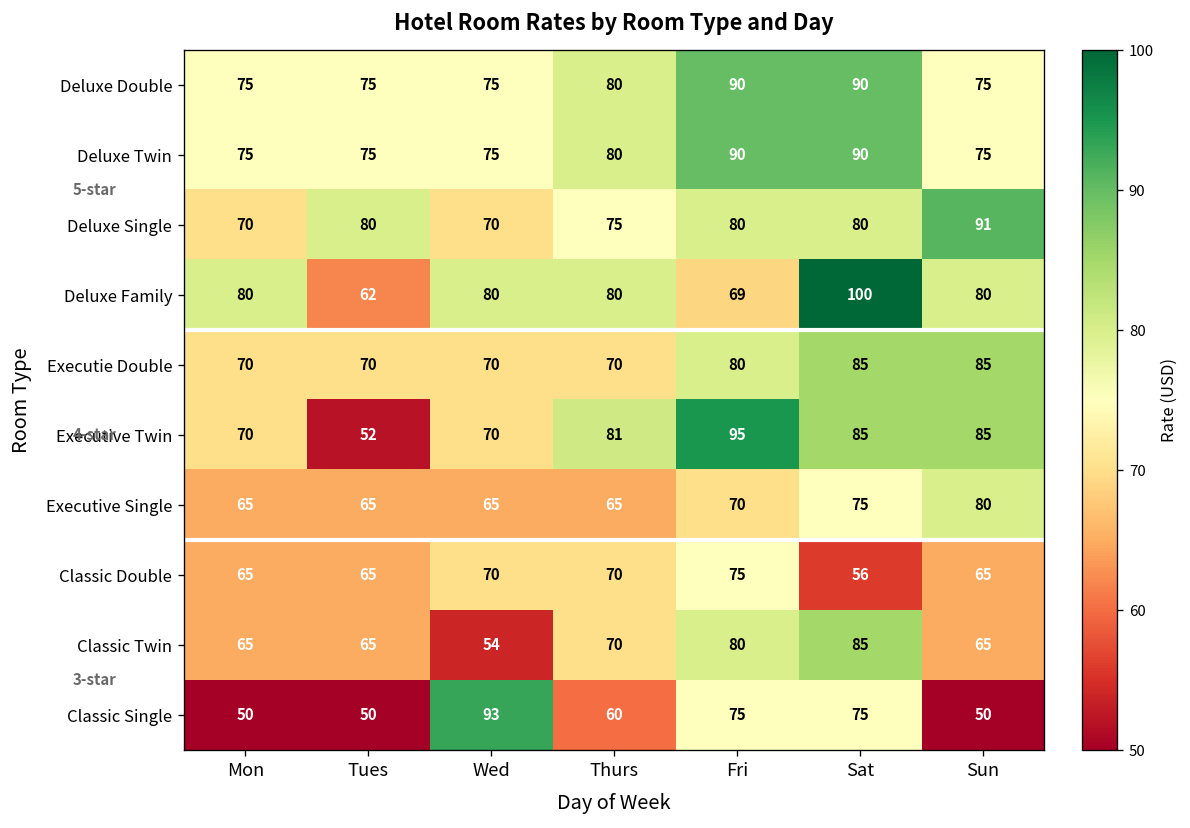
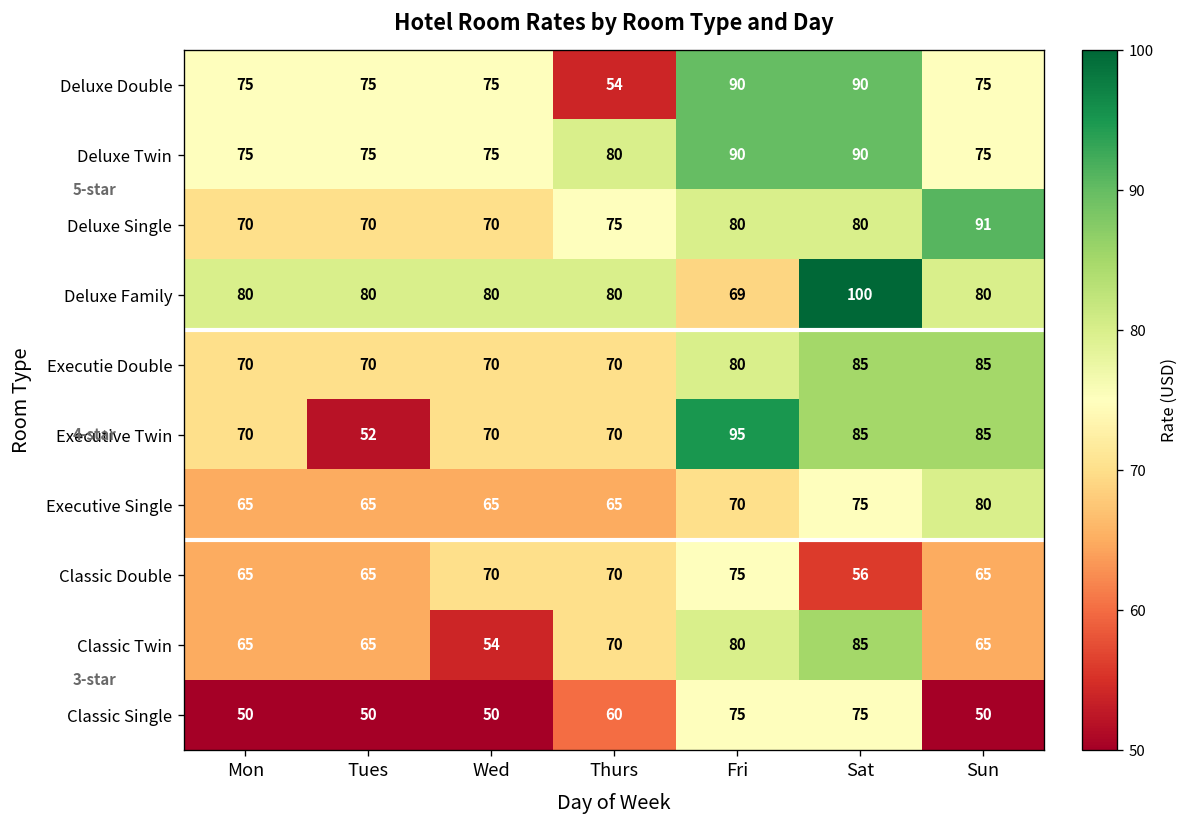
  {
    "Deluxe Double": {
      "Mon": 75,
      "Tues": 75,
      "Wed": 75,
-     "Thurs": 80,
+     "Thurs": 54,
      "Fri": 90,
      "Sat": 90,
      "Sun": 75
    },
    "Deluxe Twin": {
      "Mon": 75,
      "Tues": 75,
      "Wed": 75,
      "Thurs": 80,
      "Fri": 90,
      "Sat": 90,
      "Sun": 75
    },
    "Deluxe Single": {
      "Mon": 70,
-     "Tues": 80,
+     "Tues": 70,
      "Wed": 70,
      "Thurs": 75,
      "Fri": 80,
      "Sat": 80,
      "Sun": 91
    },
    "Deluxe Family": {
      "Mon": 80,
-     "Tues": 62,
+     "Tues": 80,
      "Wed": 80,
      "Thurs": 80,
      "Fri": 69,
      "Sat": 100,
      "Sun": 80
    },
    "Executie Double": {
      "Mon": 70,
      "Tues": 70,
      "Wed": 70,
      "Thurs": 70,
      "Fri": 80,
      "Sat": 85,
      "Sun": 85
    },
    "Executive Twin": {
      "Mon": 70,
      "Tues": 52,
      "Wed": 70,
-     "Thurs": 81,
+     "Thurs": 70,
      "Fri": 95,
      "Sat": 85,
      "Sun": 85
    },
    "Executive Single": {
      "Mon": 65,
      "Tues": 65,
      "Wed": 65,
      "Thurs": 65,
      "Fri": 70,
      "Sat": 75,
      "Sun": 80
    },
    "Classic Double": {
      "Mon": 65,
      "Tues": 65,
      "Wed": 70,
      "Thurs": 70,
      "Fri": 75,
      "Sat": 56,
      "Sun": 65
    },
    "Classic Twin": {
      "Mon": 65,
      "Tues": 65,
      "Wed": 54,
      "Thurs": 70,
      "Fri": 80,
      "Sat": 85,
      "Sun": 65
    },
    "Classic Single": {
      "Mon": 50,
      "Tues": 50,
-     "Wed": 93,
+     "Wed": 50,
      "Thurs": 60,
      "Fri": 75,
      "Sat": 75,
      "Sun": 50
    }
  }
